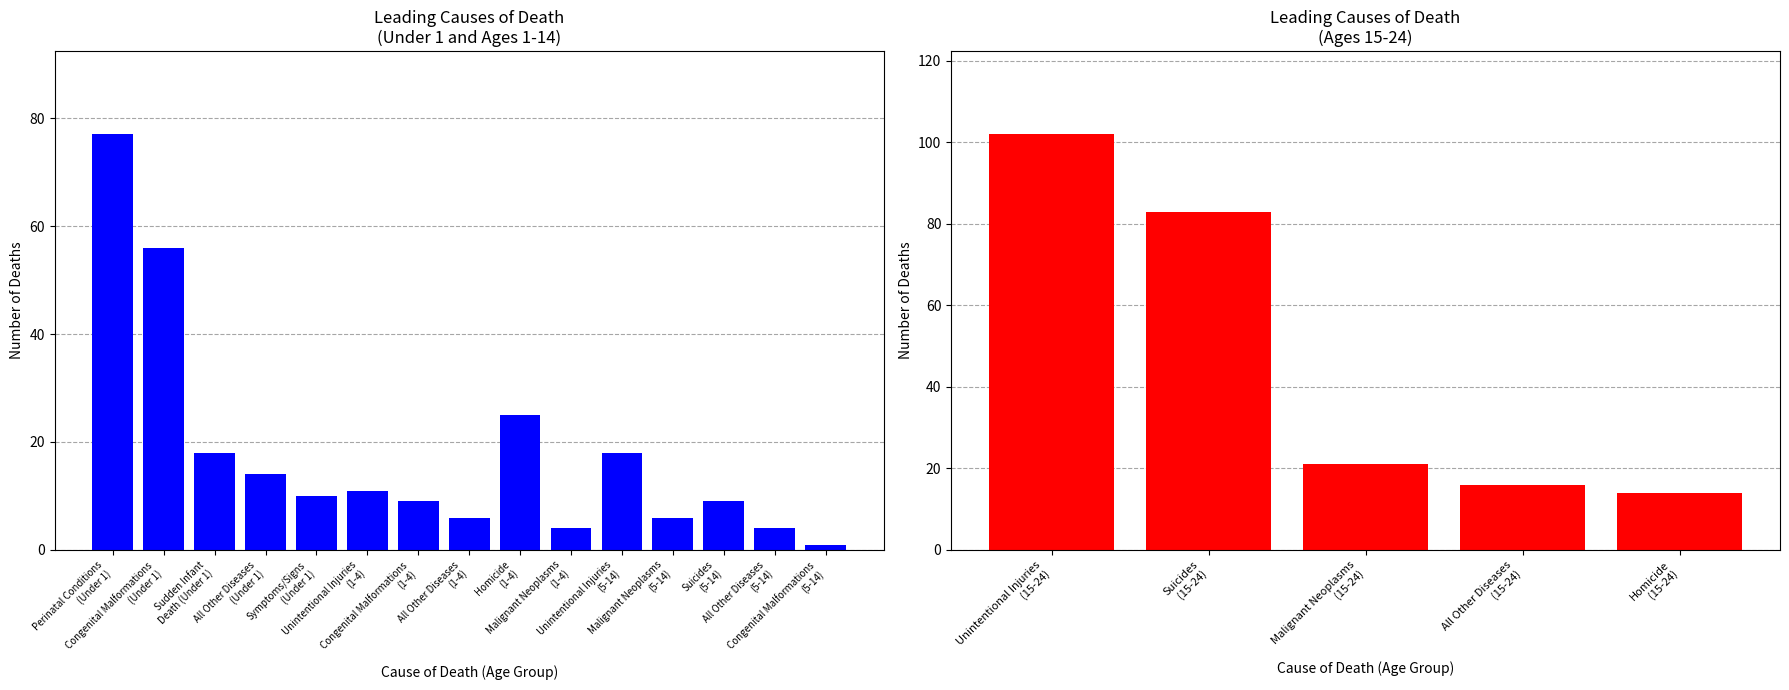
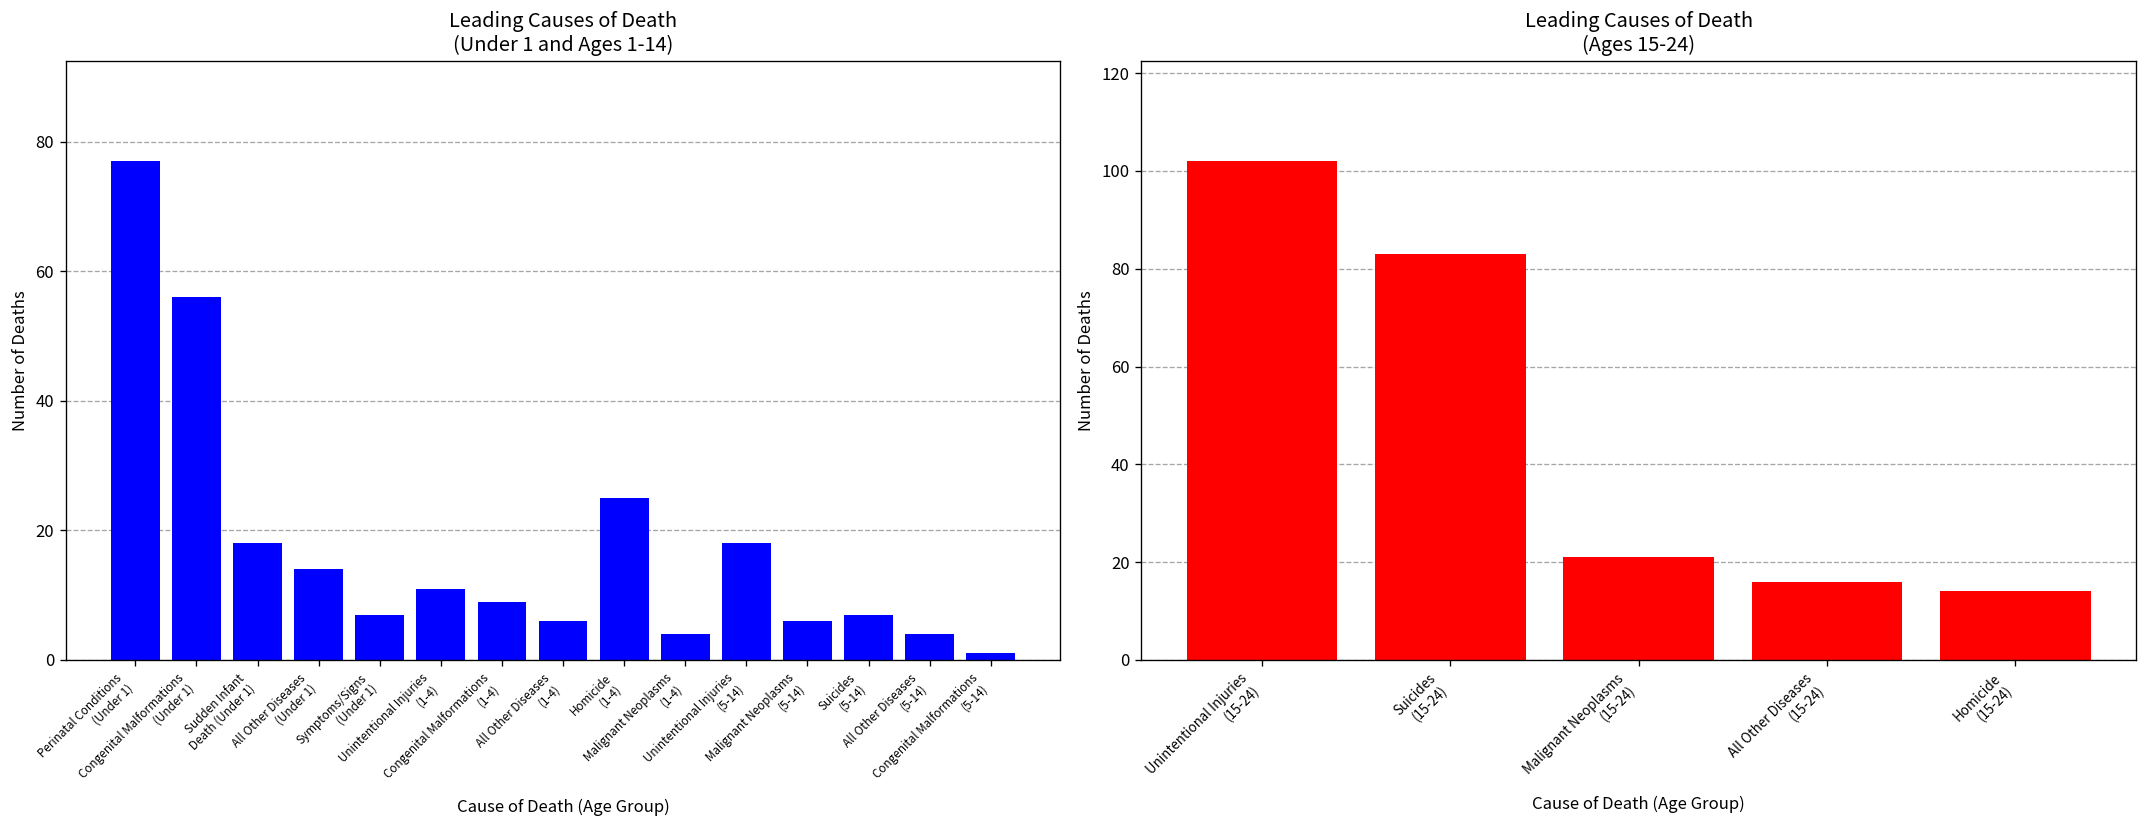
  {
    "Leading Causes of Death (Under 1 and Ages 1-14)": {
      "Perinatal Conditions (Under 1)": 77,
      "Congenital Malformations (Under 1)": 56,
      "Sudden Infant Death (Under 1)": 18,
      "All Other Diseases (Under 1)": 14,
-     "Symptoms/Signs (Under 1)": 10,
+     "Symptoms/Signs (Under 1)": 7,
      "Unintentional Injuries (1-4)": 11,
      "Congenital Malformations (1-4)": 9,
      "All Other Diseases (1-4)": 6,
      "Homicide (1-4)": 25,
      "Malignant Neoplasms (1-4)": 4,
      "Unintentional Injuries (5-14)": 18,
      "Malignant Neoplasms (5-14)": 6,
-     "Suicides (5-14)": 9,
+     "Suicides (5-14)": 7,
      "All Other Diseases (5-14)": 4,
      "Congenital Malformations (5-14)": 1
    },
    "Leading Causes of Death (Ages 15-24)": {
      "Unintentional Injuries (15-24)": 102,
      "Suicides (15-24)": 83,
      "Malignant Neoplasms (15-24)": 21,
      "All Other Diseases (15-24)": 16,
      "Homicide (15-24)": 14
    }
  }
